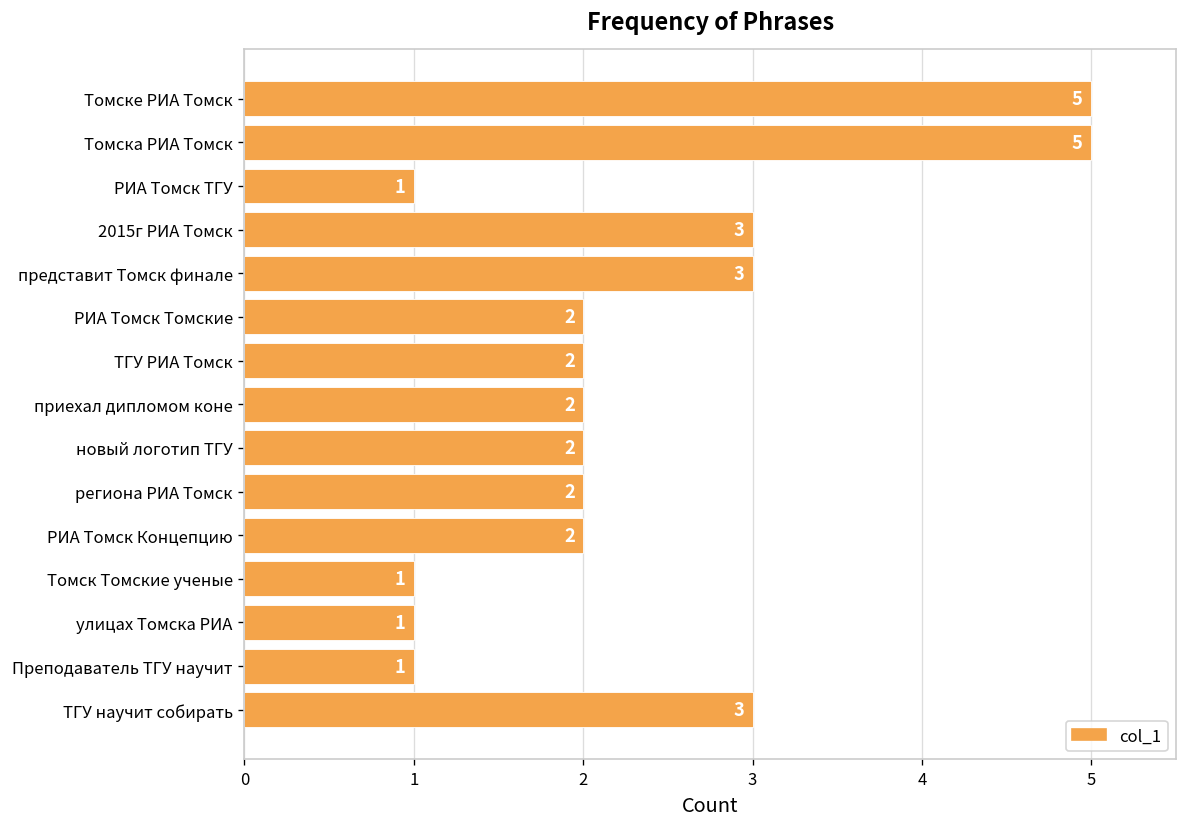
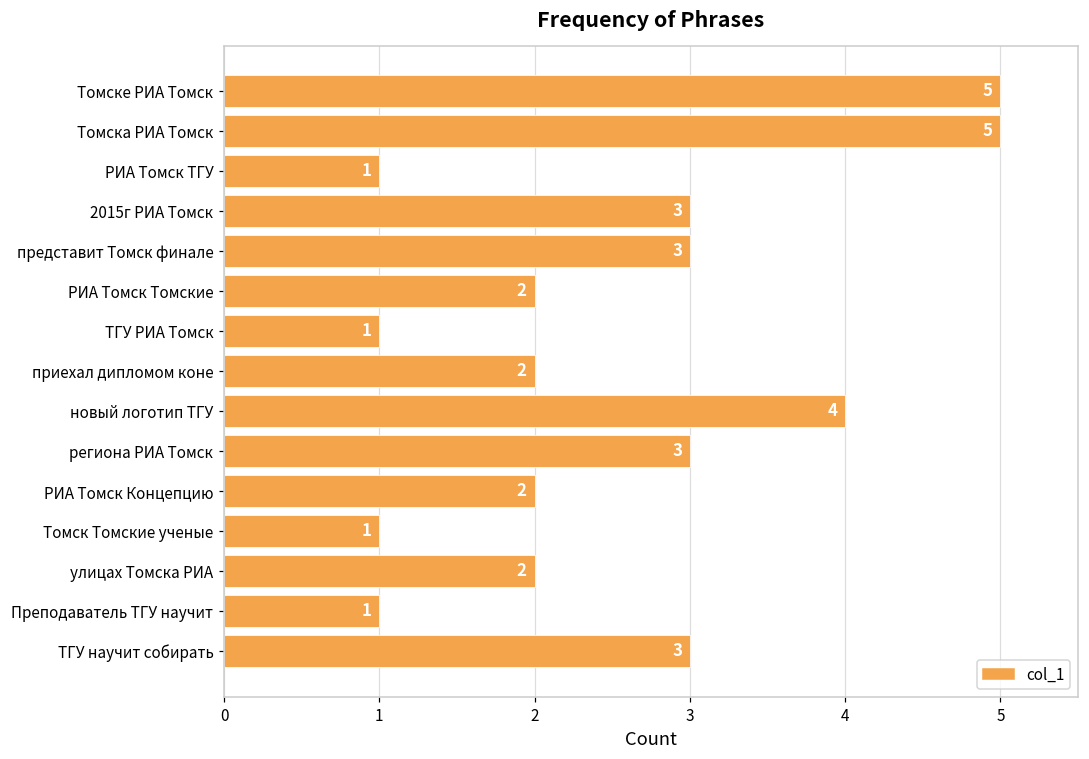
  {
    "Томске РИА Томск": 5,
    "Томска РИА Томск": 5,
    "РИА Томск ТГУ": 1,
    "2015г РИА Томск": 3,
    "представит Томск финале": 3,
    "РИА Томск Томские": 2,
-   "ТГУ РИА Томск": 2,
+   "ТГУ РИА Томск": 1,
    "приехал дипломом коне": 2,
-   "новый логотип ТГУ": 2,
-   "региона РИА Томск": 2,
+   "новый логотип ТГУ": 4,
+   "региона РИА Томск": 3,
    "РИА Томск Концепцию": 2,
    "Томск Томские ученые": 1,
-   "улицах Томска РИА": 1,
+   "улицах Томска РИА": 2,
    "Преподаватель ТГУ научит": 1,
    "ТГУ научит собирать": 3
  }
